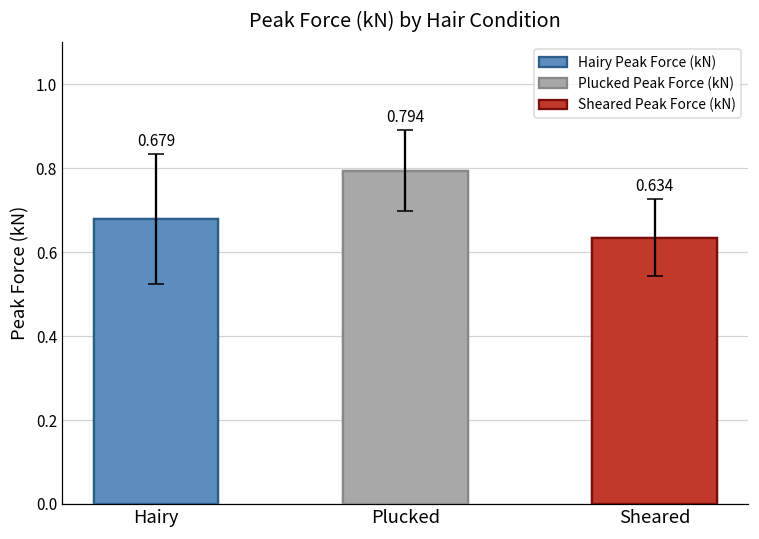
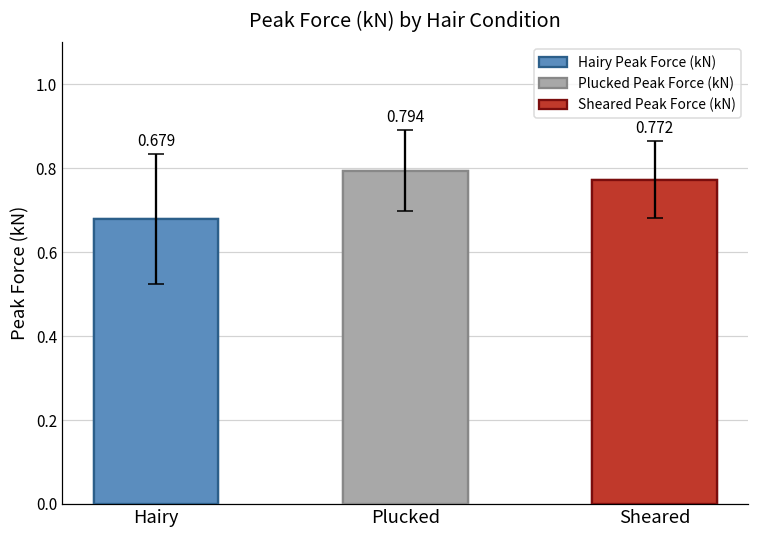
  {
    "Plucked Peak Force (kN)": {
      "Plucked": 0.79
    },
    "Sheared Peak Force (kN)": {
-     "Sheared": 0.634
+     "Sheared": 0.772
    }
  }
